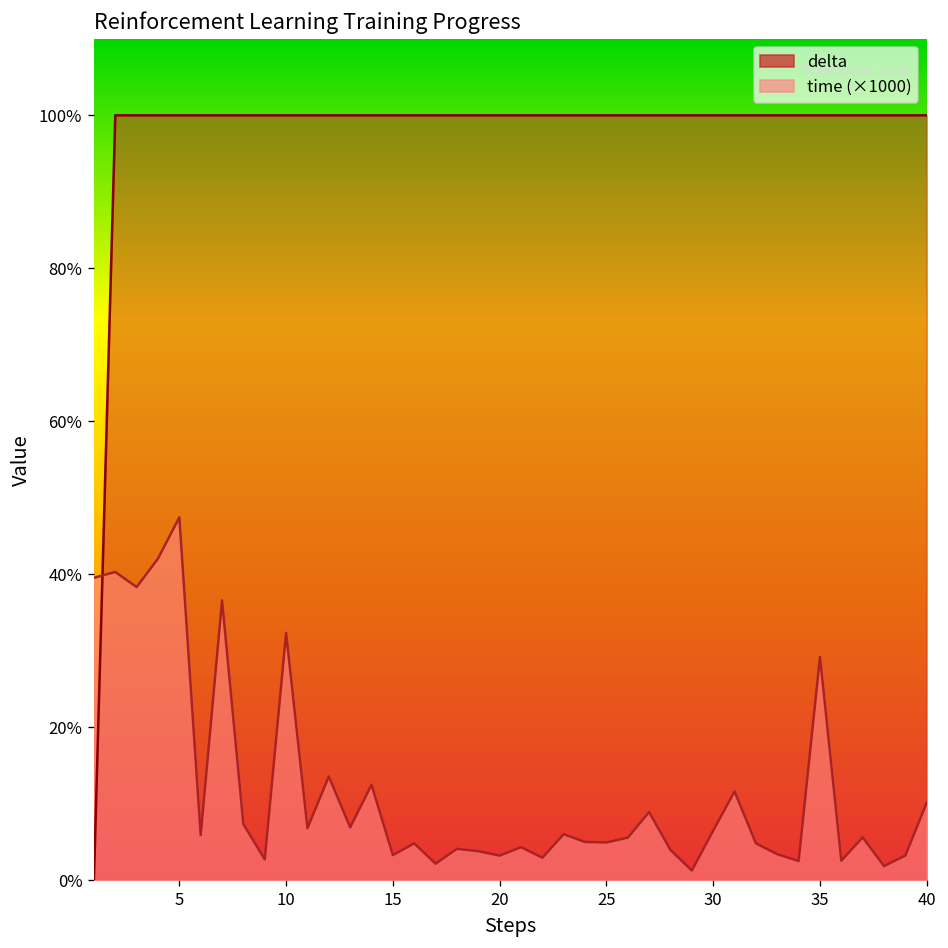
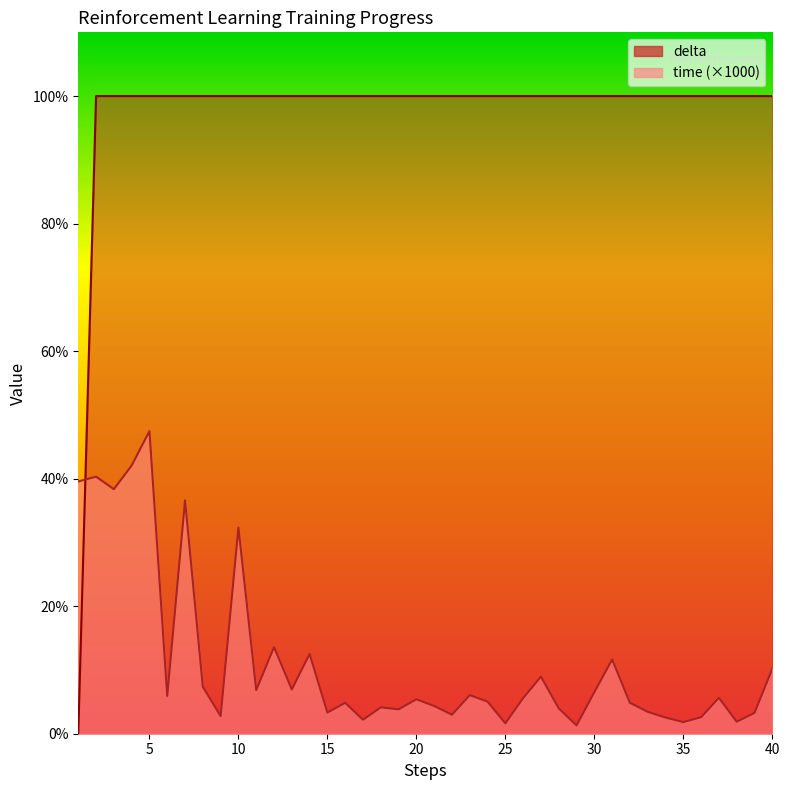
  {
    "delta": {
      "5": "100%",
      "10": "100%",
      "15": "100%",
      "20": "100%",
      "25": "100%",
      "30": "100%",
      "35": "100%",
      "40": "100%"
    },
    "time (×1000)": {
      "5": "47%",
      "10": "32%",
      "15": "3%",
-     "20": "3%",
-     "25": "5%",
+     "20": "5%",
+     "25": "2%",
      "30": "7%",
-     "35": "29%",
+     "35": "2%",
      "40": "10%"
    }
  }
